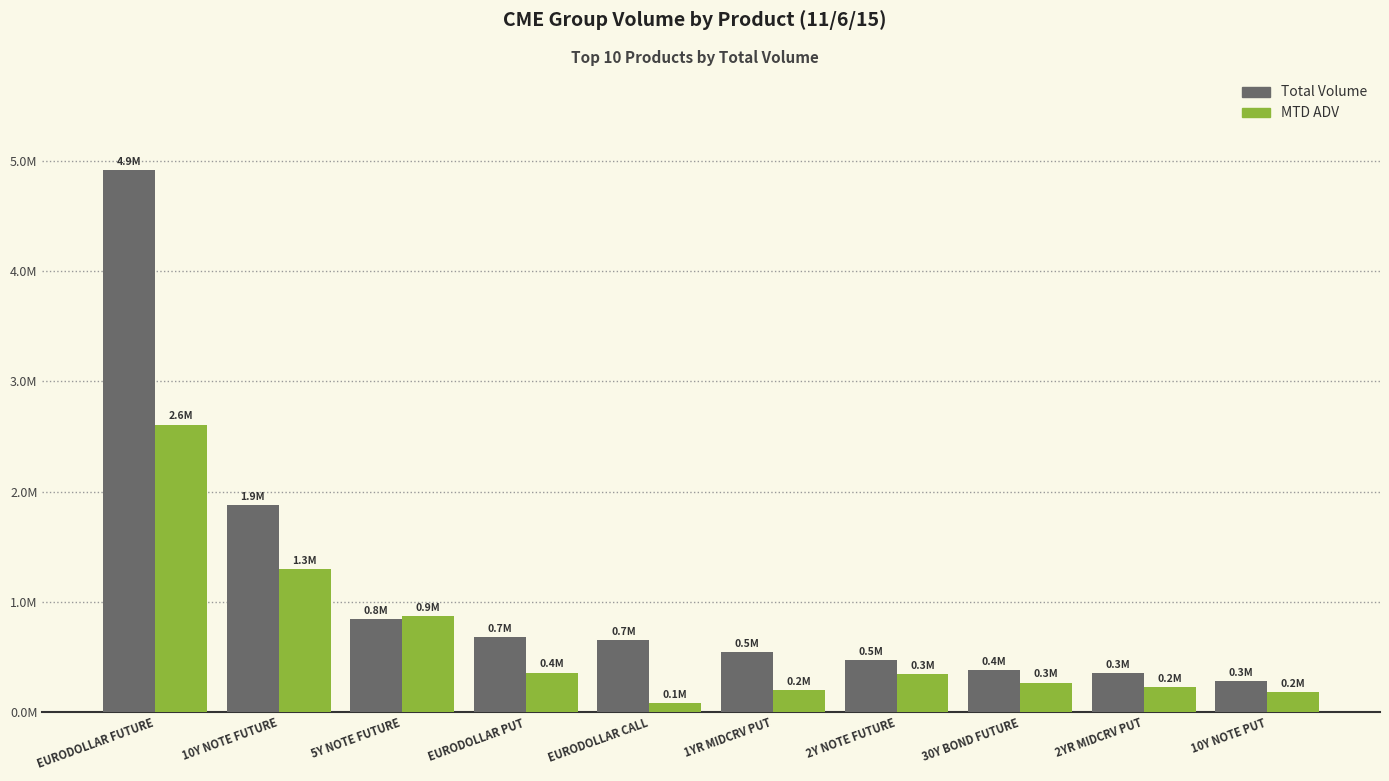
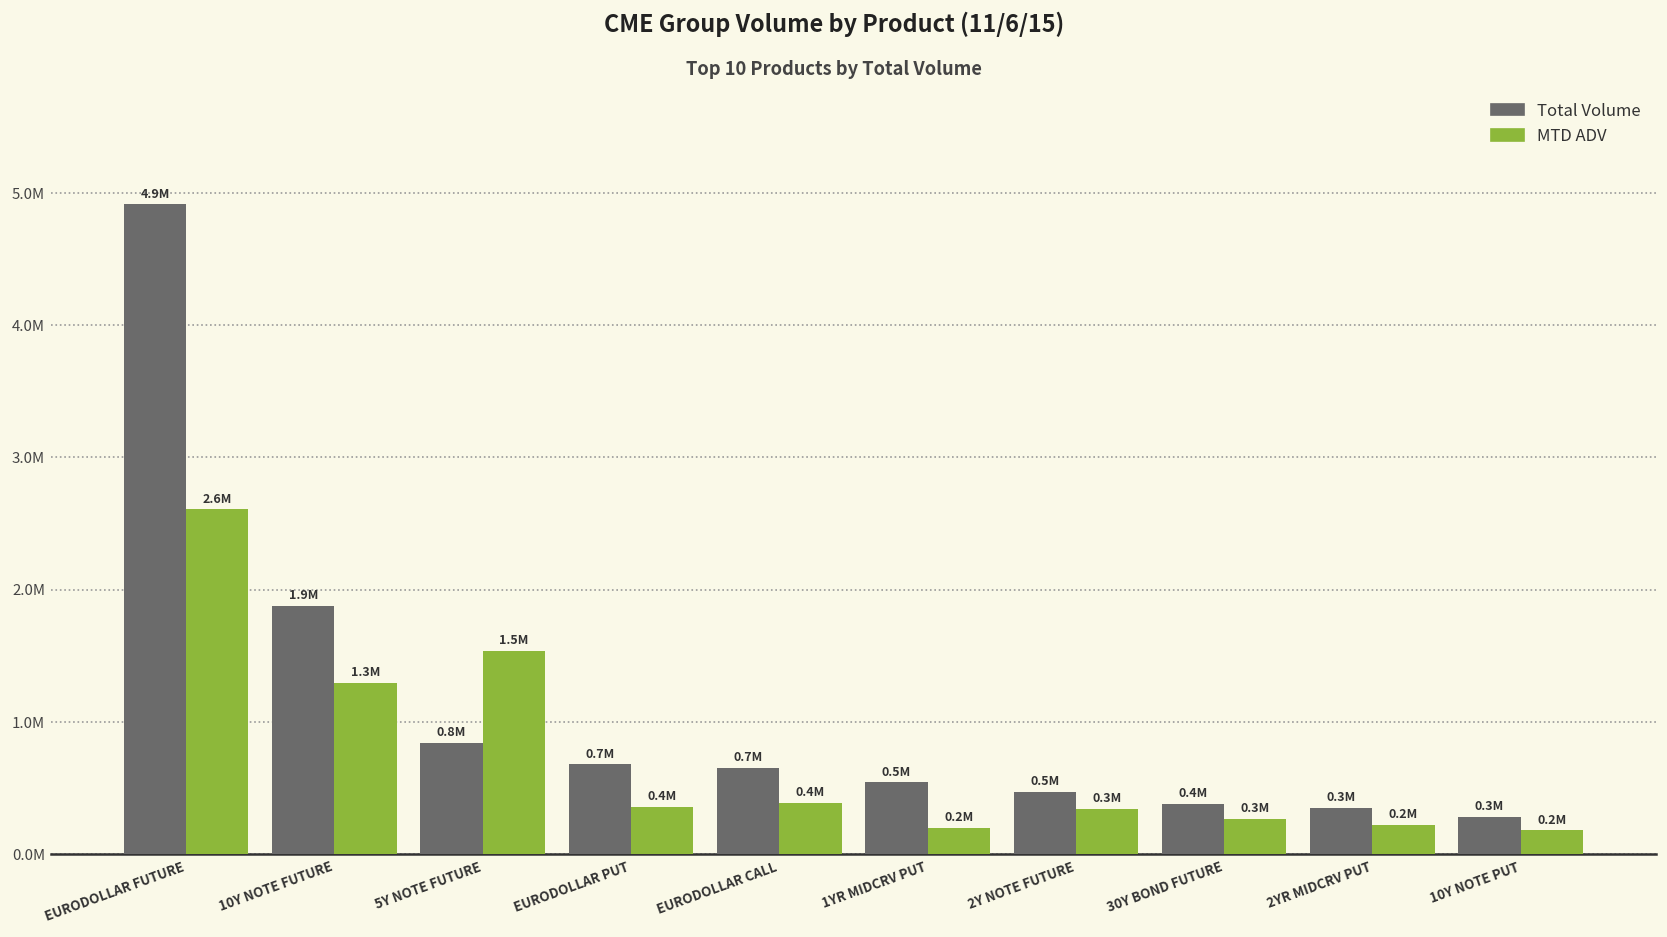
  {
    "Total Volume": {
      "EURODOLLAR FUTURE": "4.9M",
      "10Y NOTE FUTURE": "1.9M",
      "5Y NOTE FUTURE": "0.8M",
      "EURODOLLAR PUT": "0.7M",
      "EURODOLLAR CALL": "0.7M",
      "1YR MIDCRV PUT": "0.5M",
      "2Y NOTE FUTURE": "0.5M",
      "30Y BOND FUTURE": "0.4M",
      "2YR MIDCRV PUT": "0.3M",
      "10Y NOTE PUT": "0.3M"
    },
    "MTD ADV": {
      "EURODOLLAR FUTURE": "2.6M",
      "10Y NOTE FUTURE": "1.3M",
-     "5Y NOTE FUTURE": "0.9M",
+     "5Y NOTE FUTURE": "1.5M",
      "EURODOLLAR PUT": "0.4M",
-     "EURODOLLAR CALL": "0.1M",
+     "EURODOLLAR CALL": "0.4M",
      "1YR MIDCRV PUT": "0.2M",
      "2Y NOTE FUTURE": "0.3M",
      "30Y BOND FUTURE": "0.3M",
      "2YR MIDCRV PUT": "0.2M",
      "10Y NOTE PUT": "0.2M"
    }
  }
